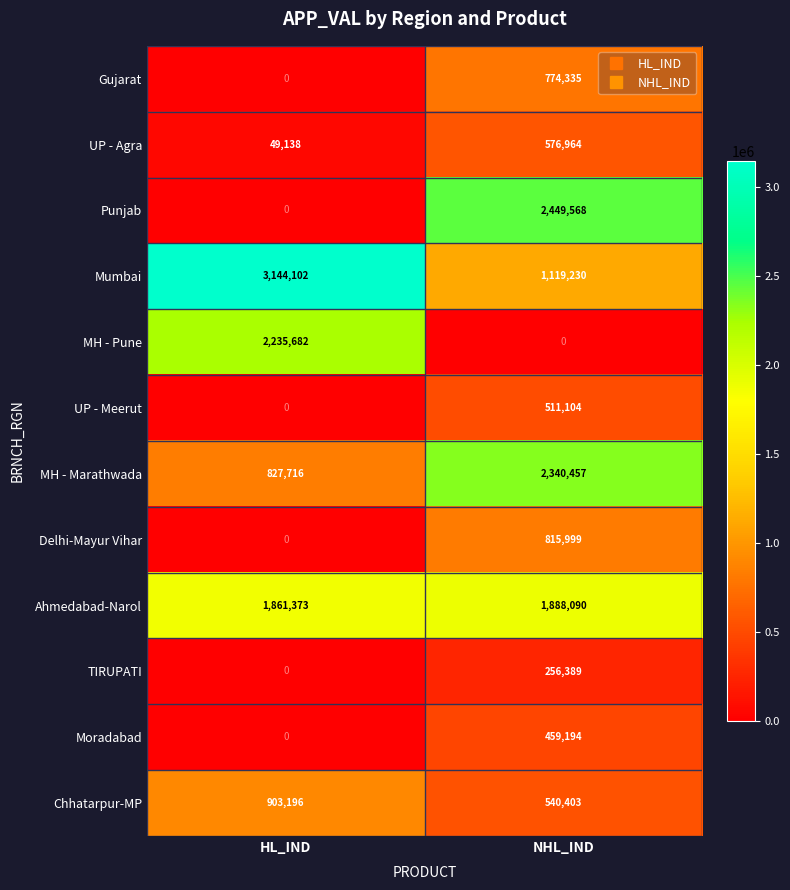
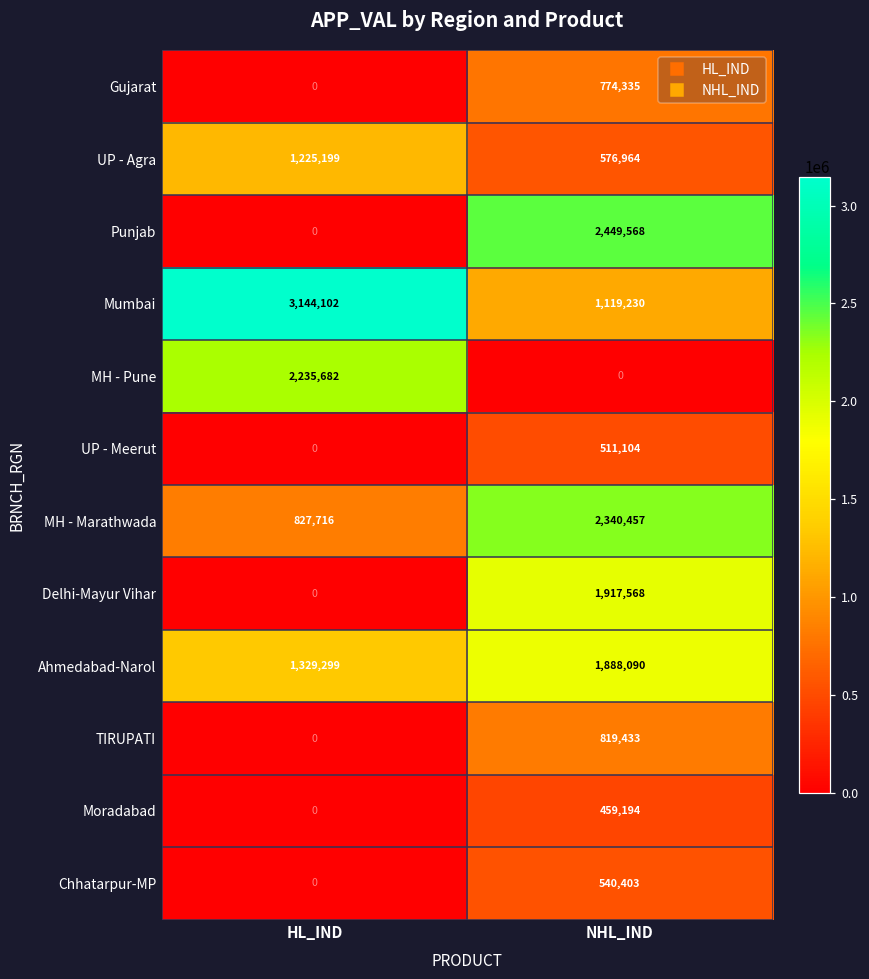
  {
    "Gujarat": {
      "HL_IND": "0",
      "NHL_IND": "774,335"
    },
    "UP - Agra": {
-     "HL_IND": "49,138",
+     "HL_IND": "1,225,199",
      "NHL_IND": "576,964"
    },
    "Punjab": {
      "HL_IND": "0",
      "NHL_IND": "2,449,568"
    },
    "Mumbai": {
      "HL_IND": "3,144,102",
      "NHL_IND": "1,119,230"
    },
    "MH - Pune": {
      "HL_IND": "2,235,682",
      "NHL_IND": "0"
    },
    "UP - Meerut": {
      "HL_IND": "0",
      "NHL_IND": "511,104"
    },
    "MH - Marathwada": {
      "HL_IND": "827,716",
      "NHL_IND": "2,340,457"
    },
    "Delhi-Mayur Vihar": {
      "HL_IND": "0",
-     "NHL_IND": "815,999"
+     "NHL_IND": "1,917,568"
    },
    "Ahmedabad-Narol": {
-     "HL_IND": "1,861,373",
+     "HL_IND": "1,329,299",
      "NHL_IND": "1,888,090"
    },
    "TIRUPATI": {
      "HL_IND": "0",
-     "NHL_IND": "256,389"
+     "NHL_IND": "819,433"
    },
    "Moradabad": {
      "HL_IND": "0",
      "NHL_IND": "459,194"
    },
    "Chhatarpur-MP": {
-     "HL_IND": "903,196",
+     "HL_IND": "0",
      "NHL_IND": "540,403"
    }
  }
